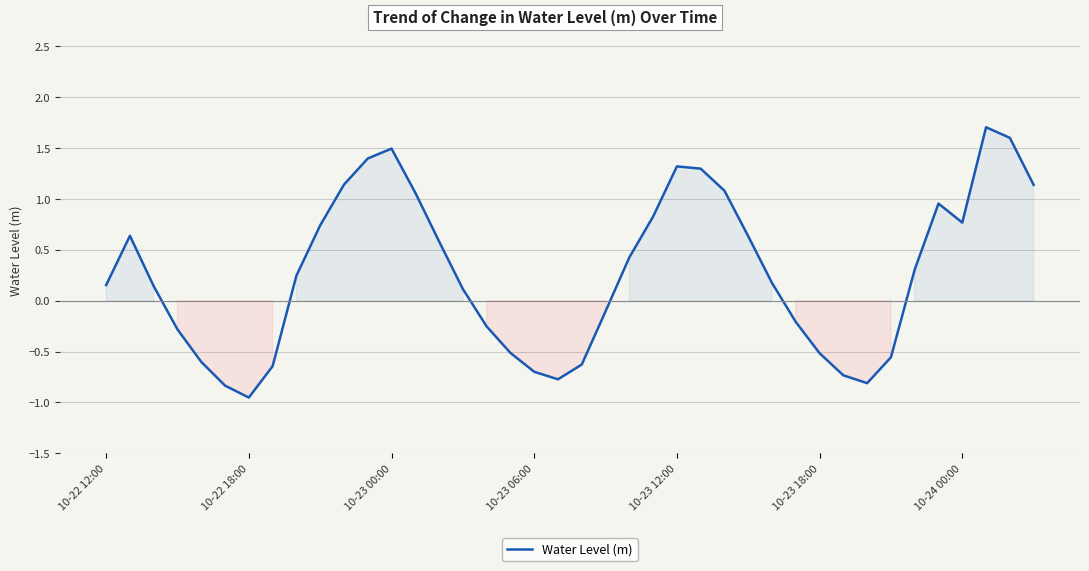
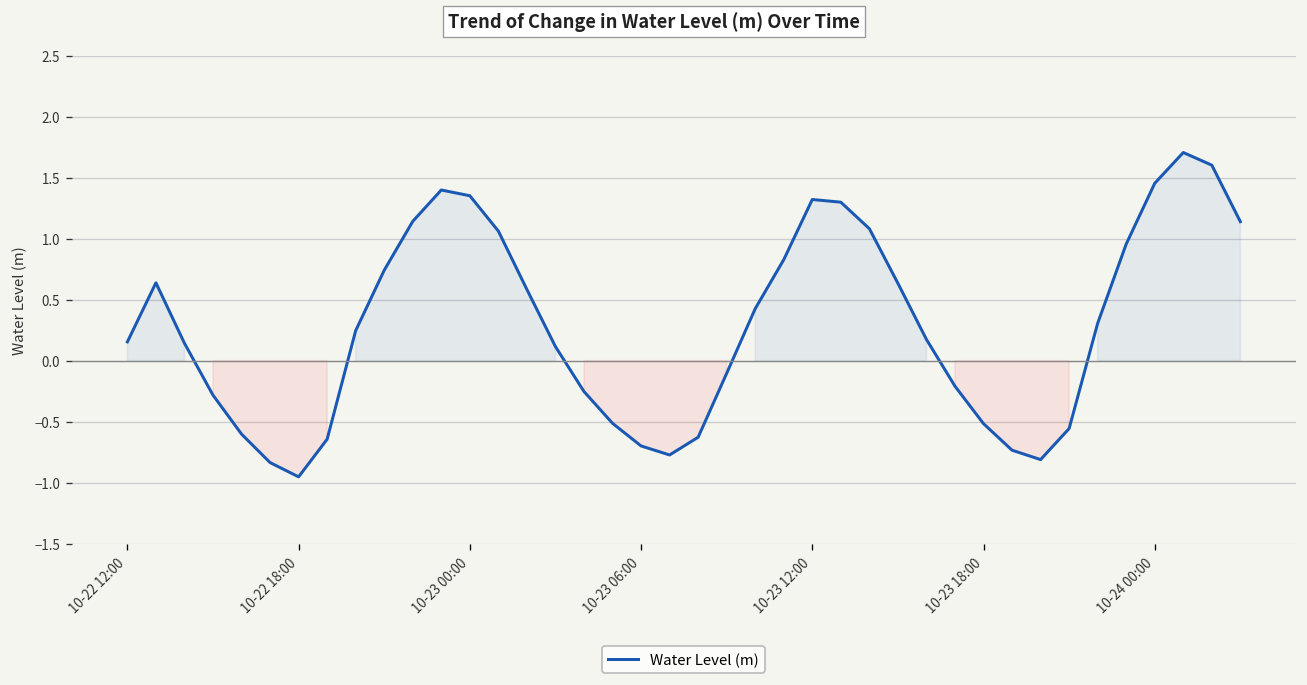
  {
    "10-22 12:00": 0.15,
    "10-22 18:00": -0.95,
-   "10-23 00:00": 1.50,
+   "10-23 00:00": 1.35,
    "10-23 06:00": -0.70,
    "10-23 12:00": 1.32,
    "10-23 18:00": -0.52,
-   "10-24 00:00": 0.77
+   "10-24 00:00": 1.45
  }
